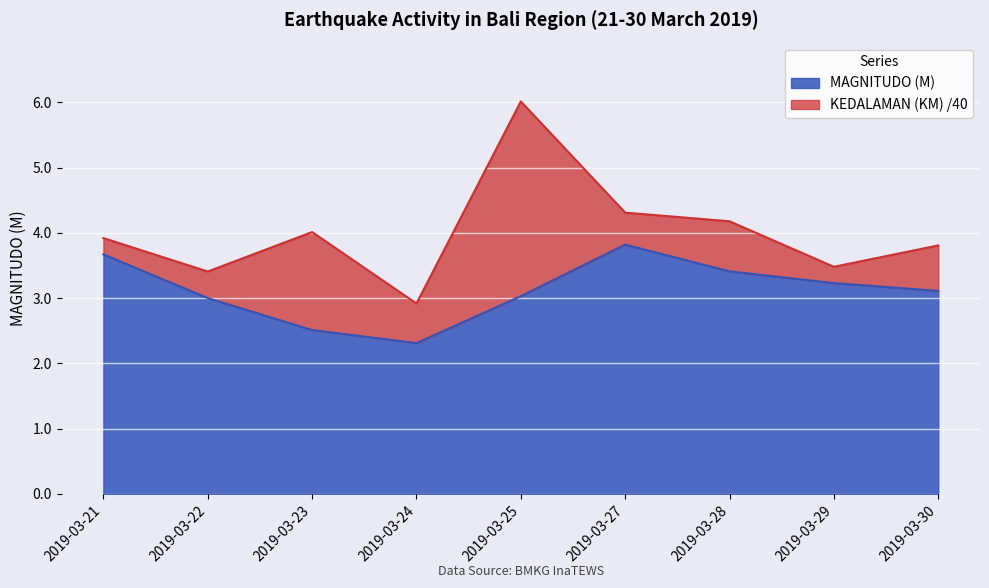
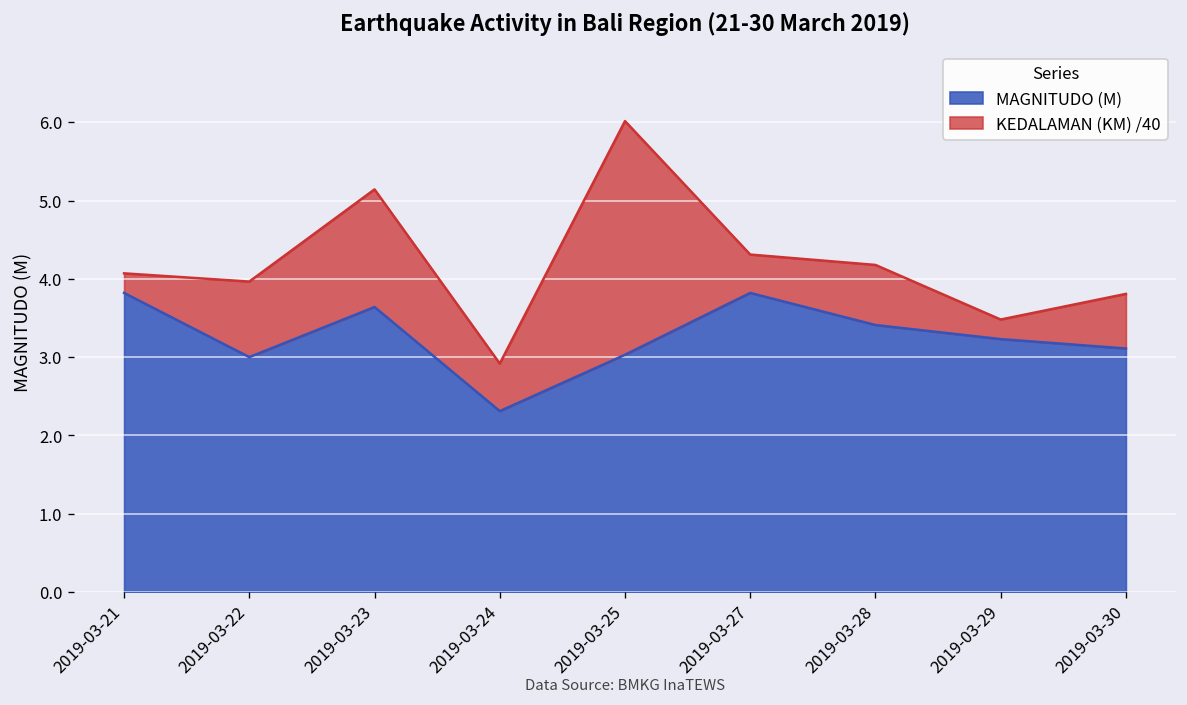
  {
    "MAGNITUDO (M)": {
-     "2019-03-21": 3.7,
+     "2019-03-21": 3.8,
      "2019-03-22": 3.0,
-     "2019-03-23": 2.5,
+     "2019-03-23": 3.6,
      "2019-03-24": 2.3,
      "2019-03-25": 3.0,
      "2019-03-27": 3.8,
      "2019-03-28": 3.4,
      "2019-03-29": 3.2,
      "2019-03-30": 3.1
    },
    "KEDALAMAN (KM) /40": {
      "2019-03-21": 0.3,
-     "2019-03-22": 0.4,
+     "2019-03-22": 1.0,
      "2019-03-23": 1.5,
      "2019-03-24": 0.6,
      "2019-03-25": 3.0,
      "2019-03-27": 0.5,
      "2019-03-28": 0.8,
      "2019-03-29": 0.3,
      "2019-03-30": 0.7
    }
  }
